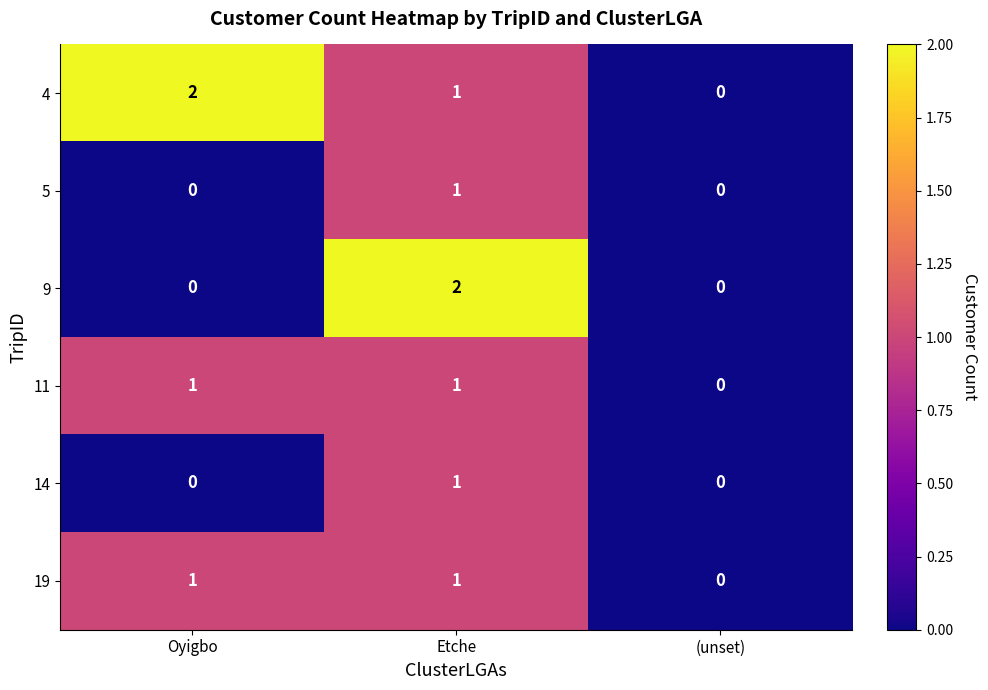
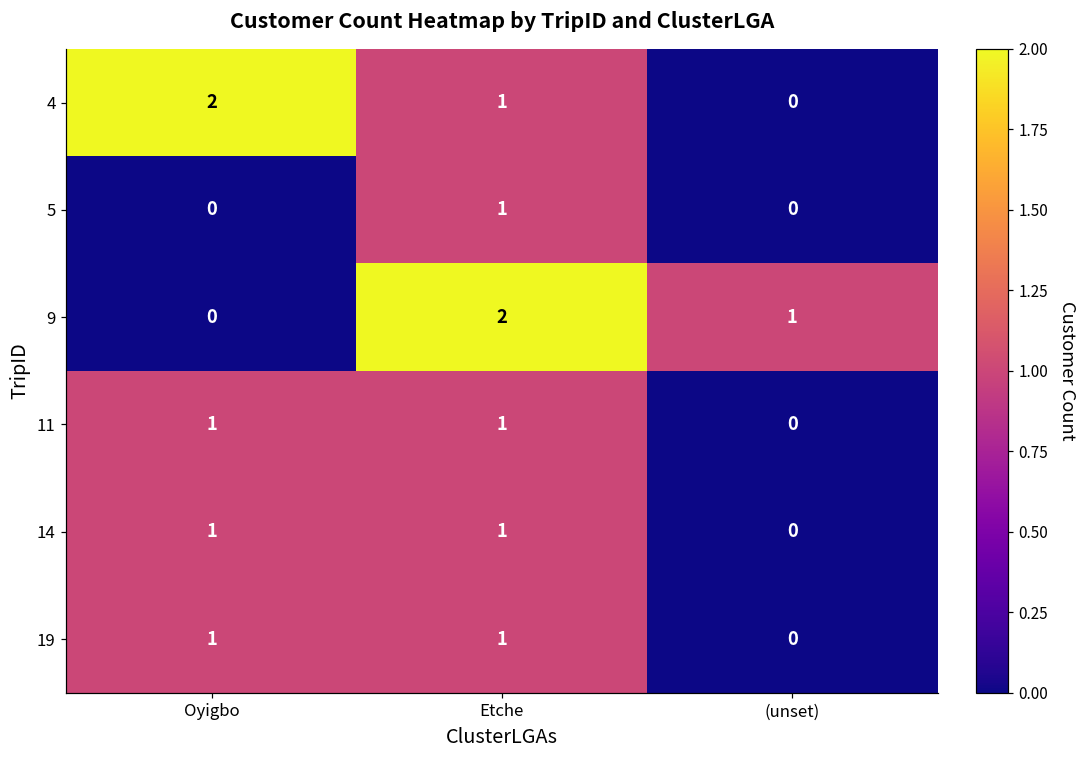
  {
    "4": {
      "Oyigbo": 2,
      "Etche": 1,
      "(unset)": 0
    },
    "5": {
      "Oyigbo": 0,
      "Etche": 1,
      "(unset)": 0
    },
    "9": {
      "Oyigbo": 0,
      "Etche": 2,
-     "(unset)": 0
+     "(unset)": 1
    },
    "11": {
      "Oyigbo": 1,
      "Etche": 1,
      "(unset)": 0
    },
    "14": {
-     "Oyigbo": 0,
+     "Oyigbo": 1,
      "Etche": 1,
      "(unset)": 0
    },
    "19": {
      "Oyigbo": 1,
      "Etche": 1,
      "(unset)": 0
    }
  }
